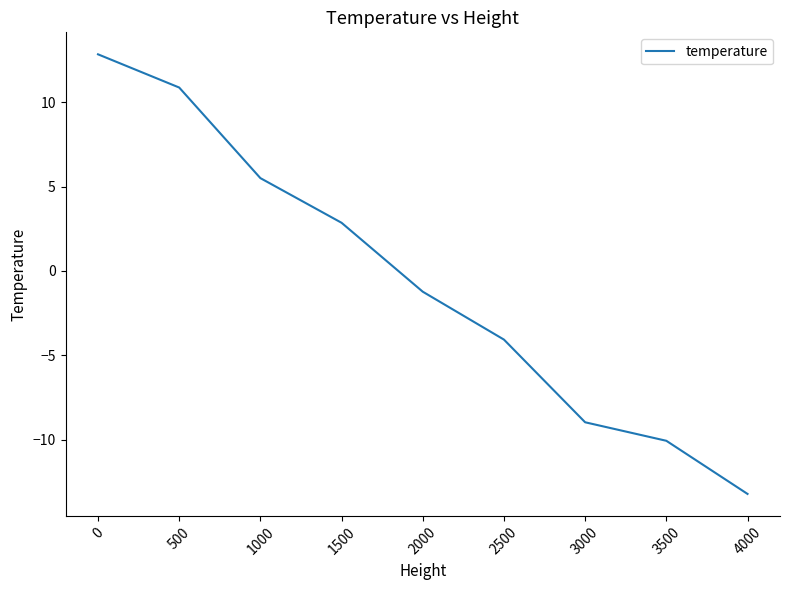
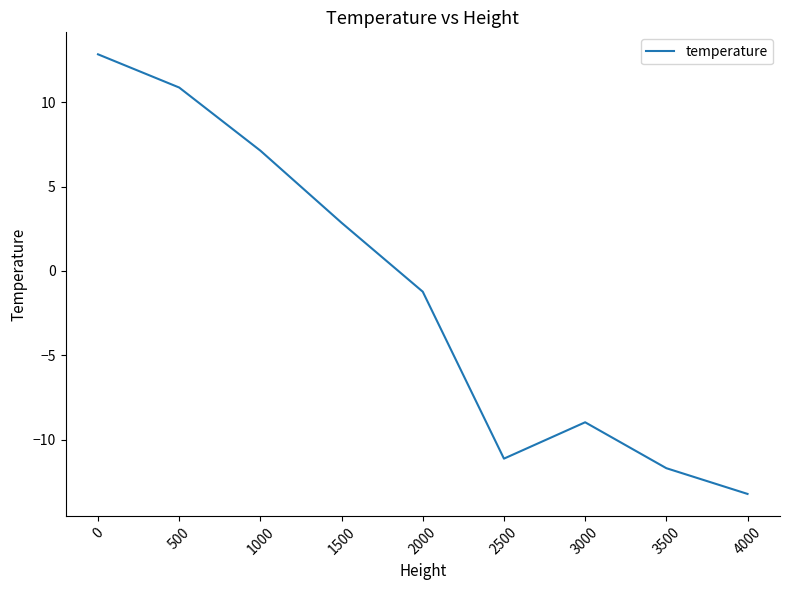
  {
    "0": 12.8,
    "500": 10.9,
-   "1000": 5.5,
+   "1000": 7.1,
    "1500": 2.9,
    "2000": -1.2,
-   "2500": -4.1,
+   "2500": -11.1,
    "3000": -9.0,
-   "3500": -10.1,
+   "3500": -11.7,
    "4000": -13.2
  }
